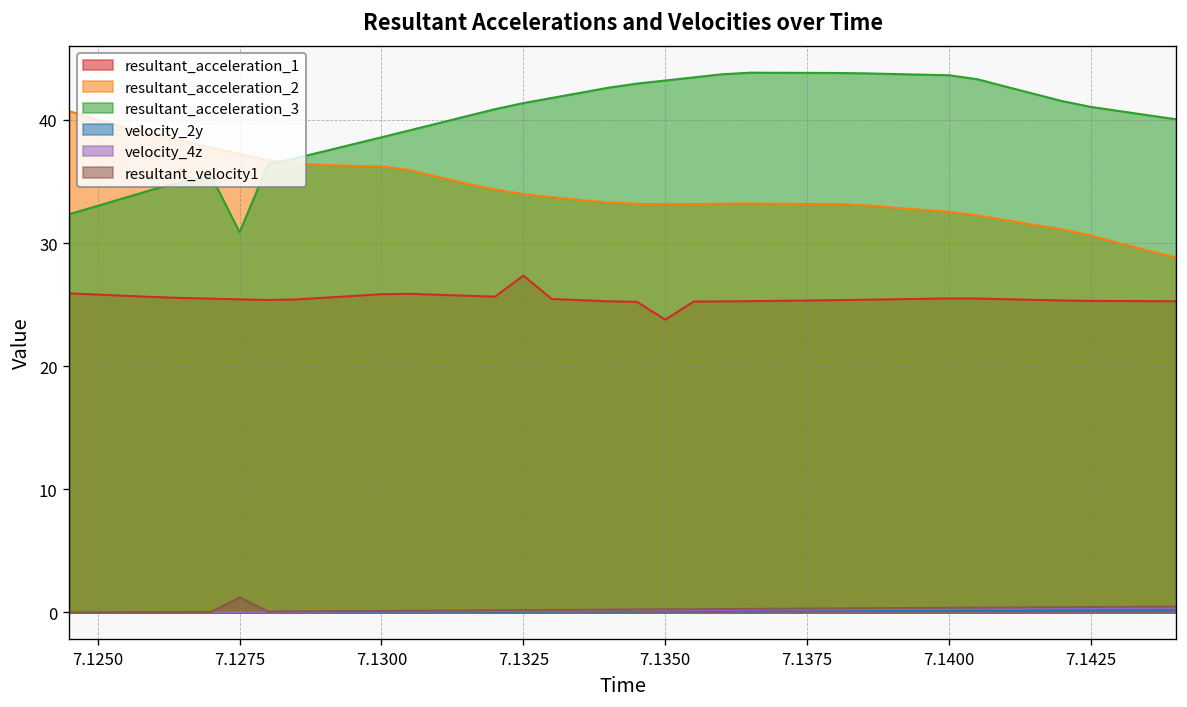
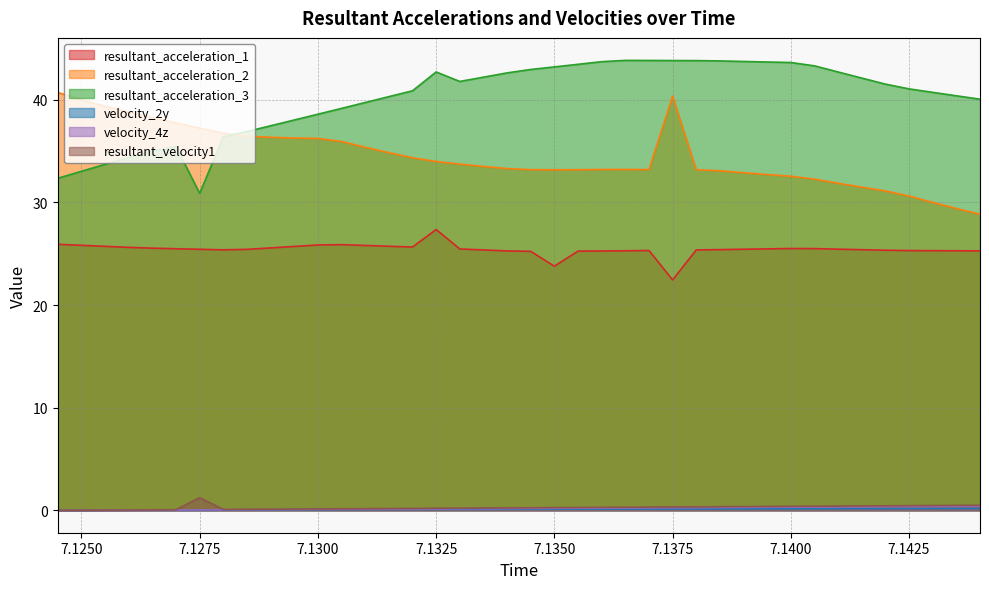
  {
    "resultant_acceleration_1": {
      "7.1250": 25.8,
      "7.1275": 25.4,
      "7.1300": 25.8,
      "7.1325": 27.4,
      "7.1350": 23.8,
-     "7.1375": 25.3,
+     "7.1375": 22.4,
      "7.1400": 25.5,
      "7.1425": 25.3
    },
    "resultant_acceleration_2": {
      "7.1300": 36.2,
      "7.1325": 34.0,
      "7.1350": 33.2,
-     "7.1375": 33.2,
+     "7.1375": 40.3,
      "7.1400": 32.5,
      "7.1425": 30.6
    },
    "resultant_acceleration_3": {
      "7.1250": 33.0,
      "7.1275": 30.9,
      "7.1300": 38.6,
-     "7.1325": 41.4,
+     "7.1325": 42.7,
      "7.1350": 43.2,
      "7.1375": 43.8,
      "7.1400": 43.6,
      "7.1425": 41.1
    },
    "resultant_velocity1": {
      "7.1275": 1.2
    }
  }
